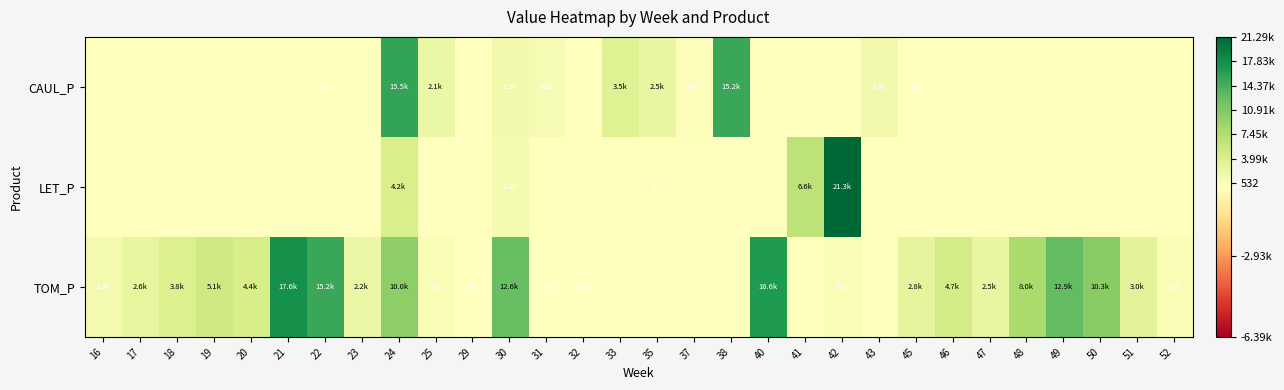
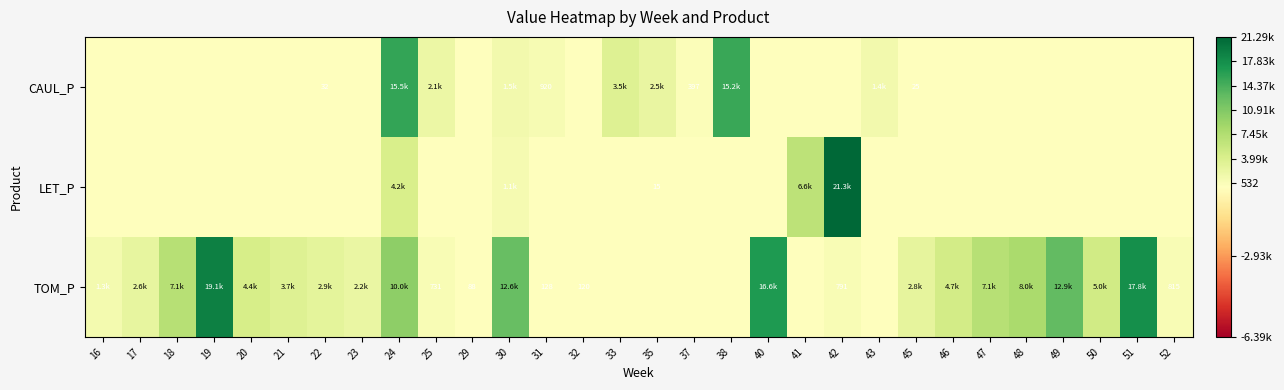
  {
    "CAUL_P": {
      "22": "32",
      "24": "15.5k",
      "25": "2.1k",
      "30": "1.5k",
      "31": "920",
      "33": "3.5k",
      "35": "2.5k",
      "37": "397",
      "38": "15.2k",
      "43": "1.4k",
      "45": "25"
    },
    "LET_P": {
      "24": "4.2k",
      "30": "1.1k",
      "35": "15",
      "41": "6.6k",
      "42": "21.3k"
    },
    "TOM_P": {
      "16": "1.3k",
      "17": "2.6k",
-     "18": "3.8k",
-     "19": "5.1k",
+     "18": "7.1k",
+     "19": "19.1k",
      "20": "4.4k",
-     "21": "17.6k",
-     "22": "15.2k",
+     "21": "3.7k",
+     "22": "2.9k",
      "23": "2.2k",
      "24": "10.0k",
      "25": "731",
      "29": "88",
      "30": "12.6k",
      "31": "128",
      "32": "120",
      "40": "16.6k",
      "42": "791",
      "45": "2.8k",
      "46": "4.7k",
-     "47": "2.5k",
+     "47": "7.1k",
      "48": "8.0k",
      "49": "12.9k",
-     "50": "10.3k",
-     "51": "3.0k",
+     "50": "5.0k",
+     "51": "17.8k",
      "52": "815"
    }
  }
